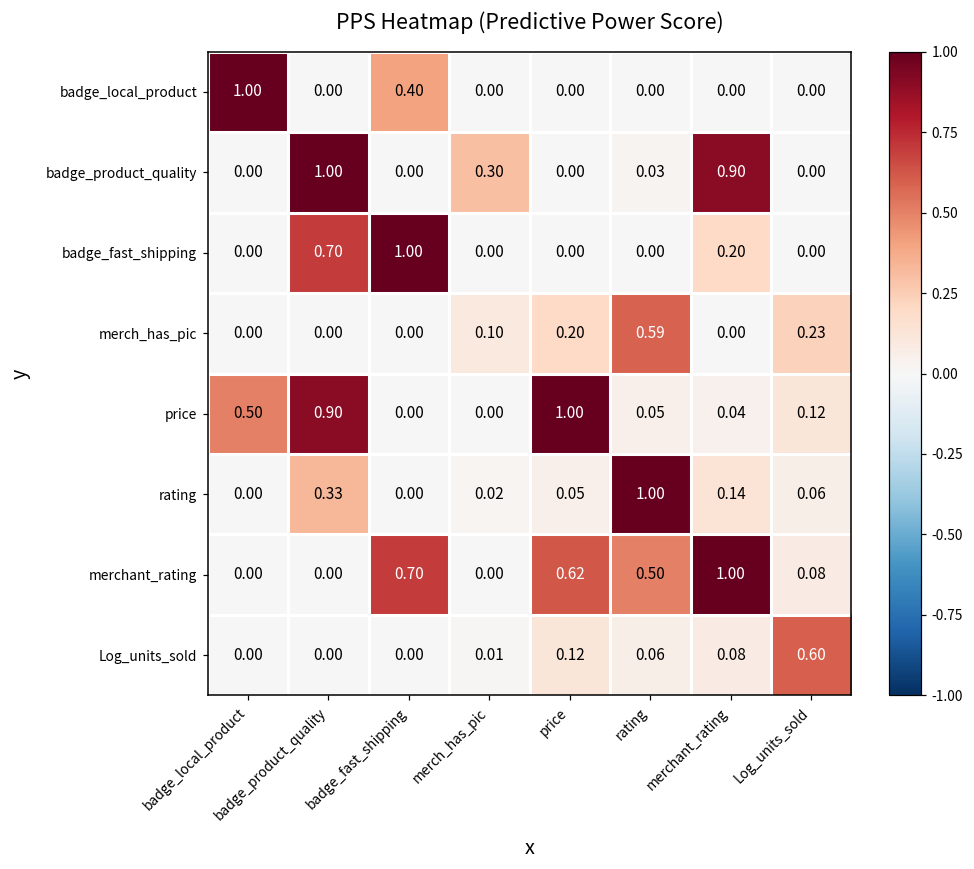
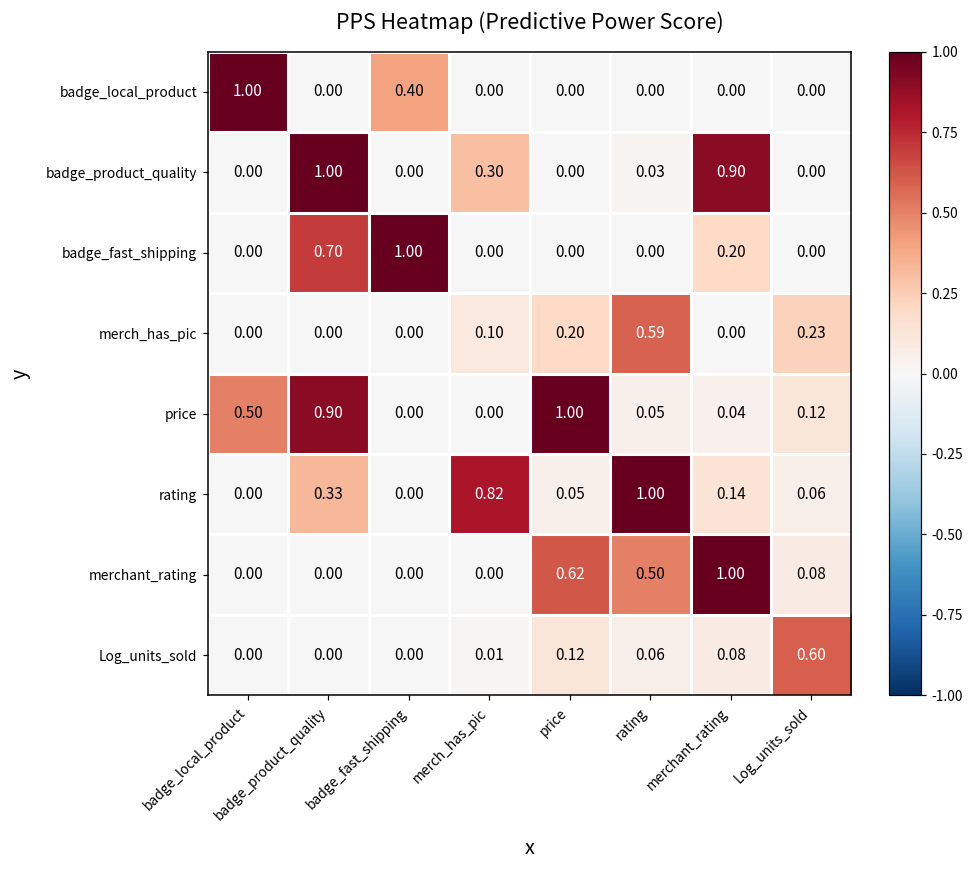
  {
    "badge_local_product": {
      "badge_local_product": 1.00,
      "badge_product_quality": 0.00,
      "badge_fast_shipping": 0.40,
      "merch_has_pic": 0.00,
      "price": 0.00,
      "rating": 0.00,
      "merchant_rating": 0.00,
      "Log_units_sold": 0.00
    },
    "badge_product_quality": {
      "badge_local_product": 0.00,
      "badge_product_quality": 1.00,
      "badge_fast_shipping": 0.00,
      "merch_has_pic": 0.30,
      "price": 0.00,
      "rating": 0.03,
      "merchant_rating": 0.90,
      "Log_units_sold": 0.00
    },
    "badge_fast_shipping": {
      "badge_local_product": 0.00,
      "badge_product_quality": 0.70,
      "badge_fast_shipping": 1.00,
      "merch_has_pic": 0.00,
      "price": 0.00,
      "rating": 0.00,
      "merchant_rating": 0.20,
      "Log_units_sold": 0.00
    },
    "merch_has_pic": {
      "badge_local_product": 0.00,
      "badge_product_quality": 0.00,
      "badge_fast_shipping": 0.00,
      "merch_has_pic": 0.10,
      "price": 0.20,
      "rating": 0.59,
      "merchant_rating": 0.00,
      "Log_units_sold": 0.23
    },
    "price": {
      "badge_local_product": 0.50,
      "badge_product_quality": 0.90,
      "badge_fast_shipping": 0.00,
      "merch_has_pic": 0.00,
      "price": 1.00,
      "rating": 0.05,
      "merchant_rating": 0.04,
      "Log_units_sold": 0.12
    },
    "rating": {
      "badge_local_product": 0.00,
      "badge_product_quality": 0.33,
      "badge_fast_shipping": 0.00,
-     "merch_has_pic": 0.02,
+     "merch_has_pic": 0.82,
      "price": 0.05,
      "rating": 1.00,
      "merchant_rating": 0.14,
      "Log_units_sold": 0.06
    },
    "merchant_rating": {
      "badge_local_product": 0.00,
      "badge_product_quality": 0.00,
-     "badge_fast_shipping": 0.70,
+     "badge_fast_shipping": 0.00,
      "merch_has_pic": 0.00,
      "price": 0.62,
      "rating": 0.50,
      "merchant_rating": 1.00,
      "Log_units_sold": 0.08
    },
    "Log_units_sold": {
      "badge_local_product": 0.00,
      "badge_product_quality": 0.00,
      "badge_fast_shipping": 0.00,
      "merch_has_pic": 0.01,
      "price": 0.12,
      "rating": 0.06,
      "merchant_rating": 0.08,
      "Log_units_sold": 0.60
    }
  }
